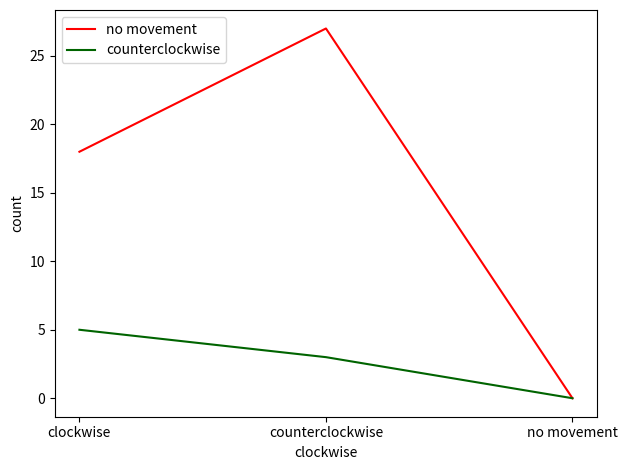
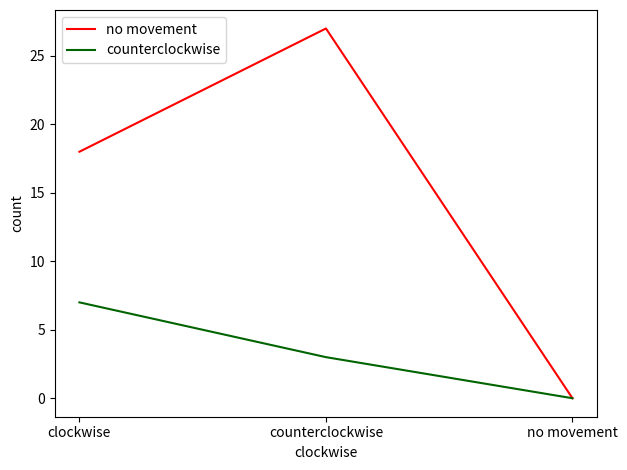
  {
    "no movement": {
      "clockwise": 18,
      "counterclockwise": 27
    },
    "counterclockwise": {
-     "clockwise": 5,
+     "clockwise": 7,
      "counterclockwise": 3
    }
  }
